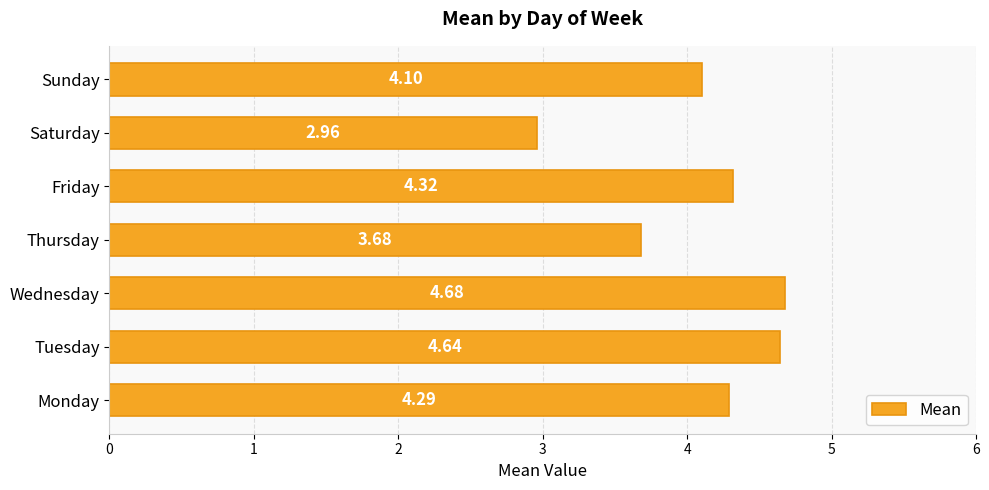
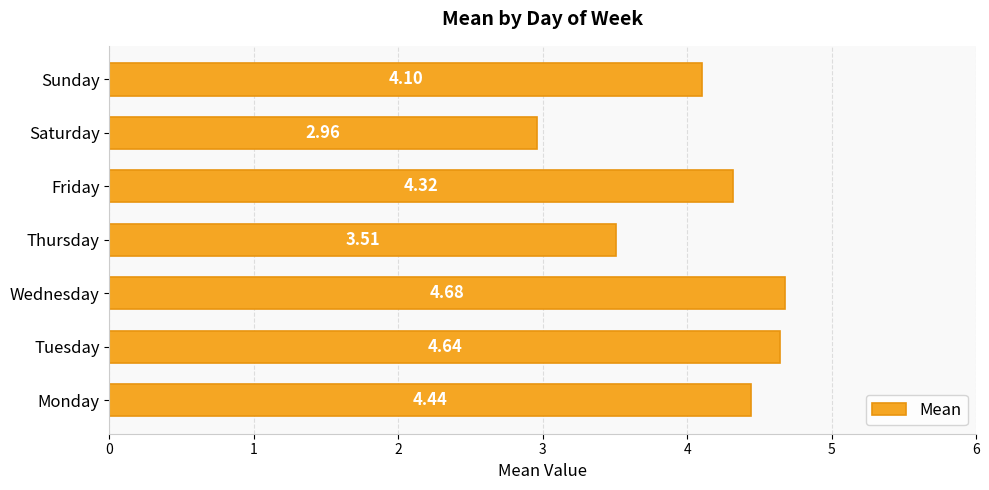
  {
    "Sunday": 4.10,
    "Saturday": 2.96,
    "Friday": 4.32,
-   "Thursday": 3.68,
+   "Thursday": 3.51,
    "Wednesday": 4.68,
    "Tuesday": 4.64,
-   "Monday": 4.29
+   "Monday": 4.44
  }
